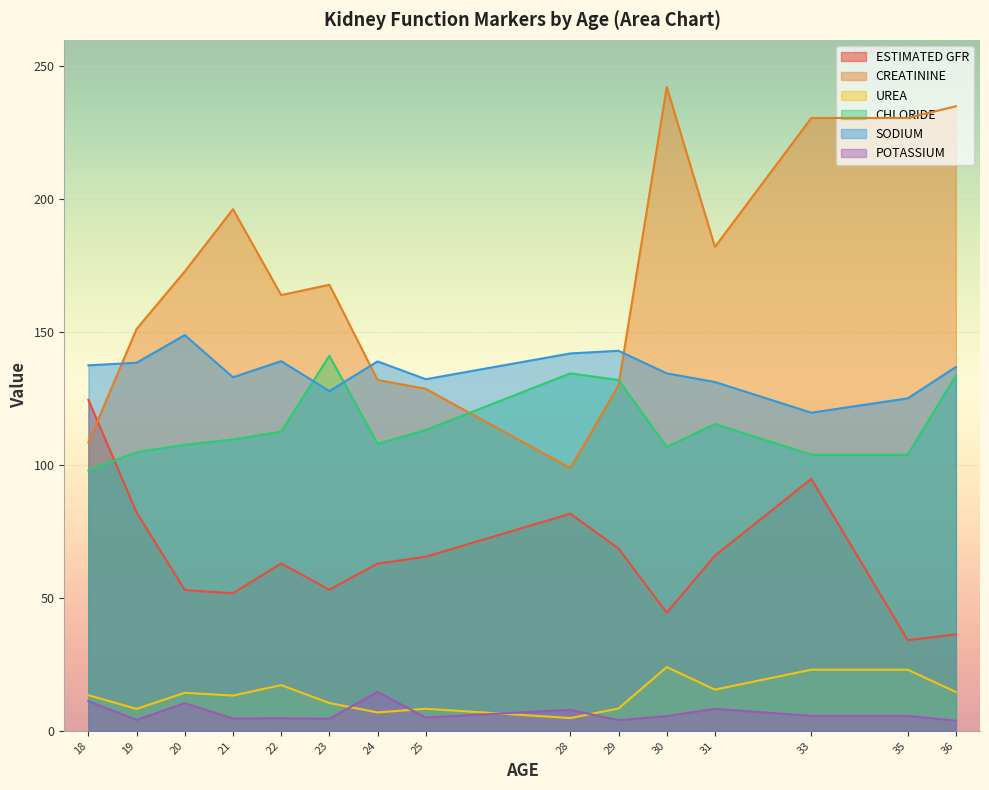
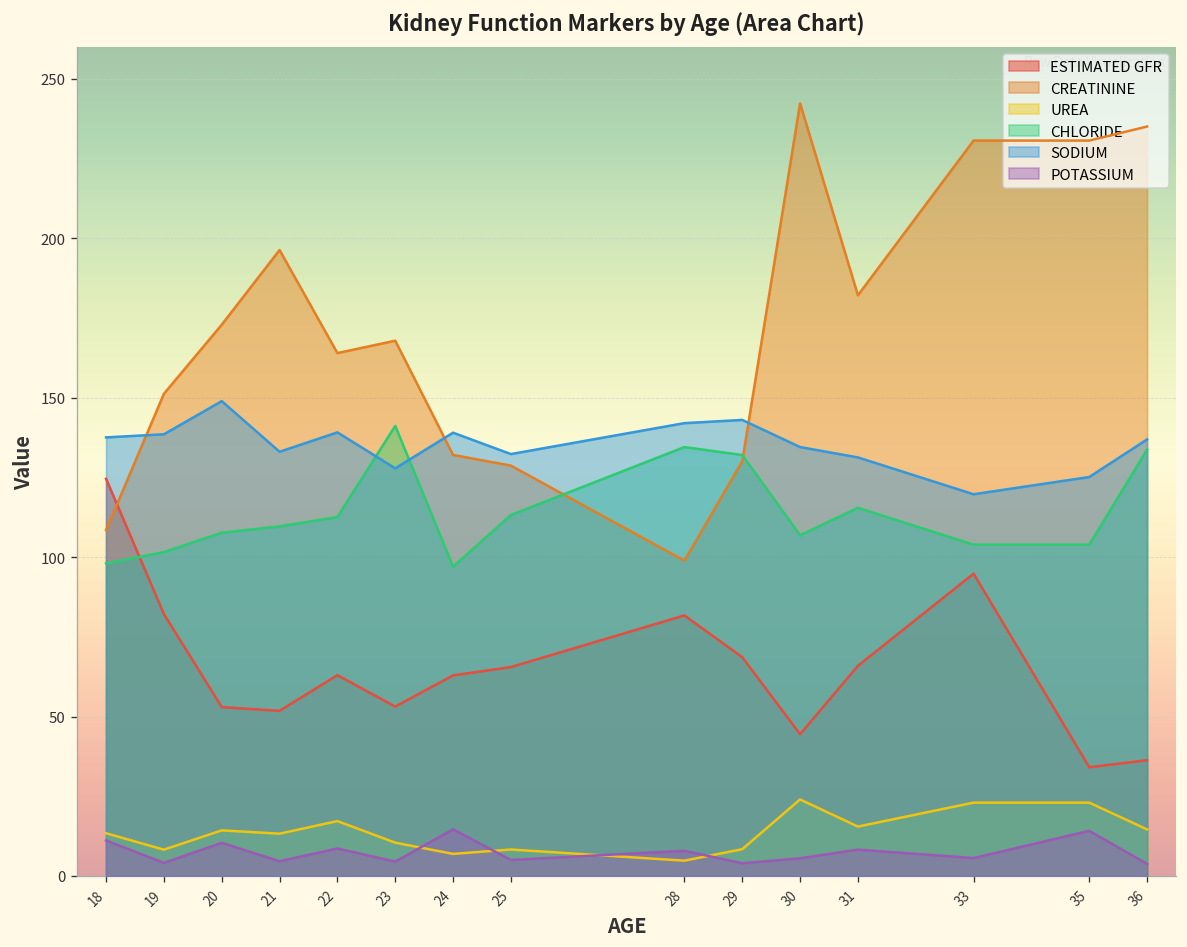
  {
    "CHLORIDE": {
      "18": 98,
-     "19": 105,
+     "19": 102,
      "20": 108,
      "21": 110,
      "22": 113,
      "23": 141,
-     "24": 108,
+     "24": 97,
      "25": 113,
      "28": 135,
      "29": 132,
      "30": 107,
      "31": 115,
      "33": 104,
      "35": 104,
      "36": 134
    },
    "SODIUM": {
      "18": 138,
      "19": 139,
      "20": 149,
      "21": 133,
      "22": 139,
      "23": 128,
      "24": 139,
      "25": 132,
      "28": 142,
      "29": 143,
      "30": 135,
      "31": 131,
      "33": 120,
      "35": 125,
      "36": 137
    },
    "POTASSIUM": {
      "18": 11,
      "19": 4,
      "20": 10,
      "21": 5,
-     "22": 5,
+     "22": 9,
      "23": 5,
      "24": 15,
      "25": 5,
      "28": 8,
      "29": 4,
      "30": 6,
      "31": 8,
      "33": 6,
-     "35": 6,
+     "35": 14,
      "36": 4
    }
  }
